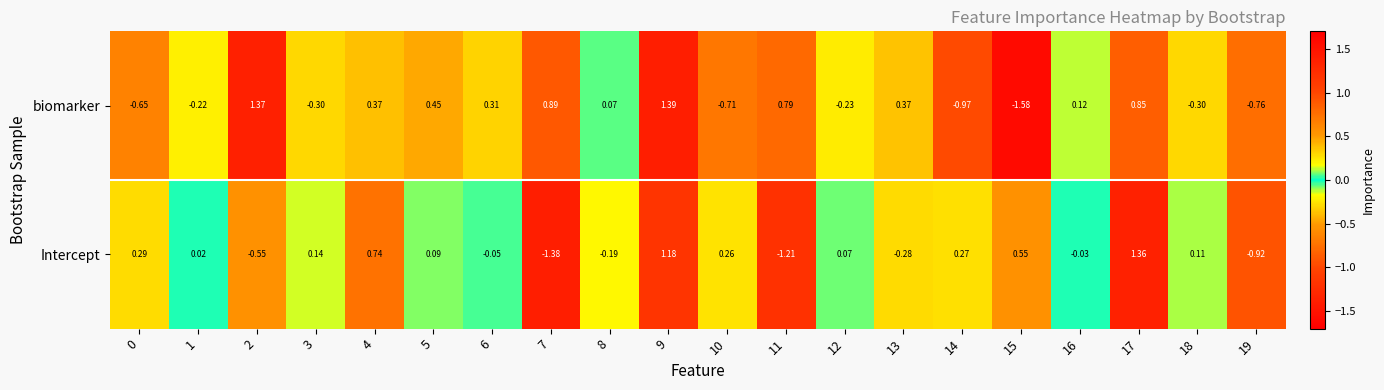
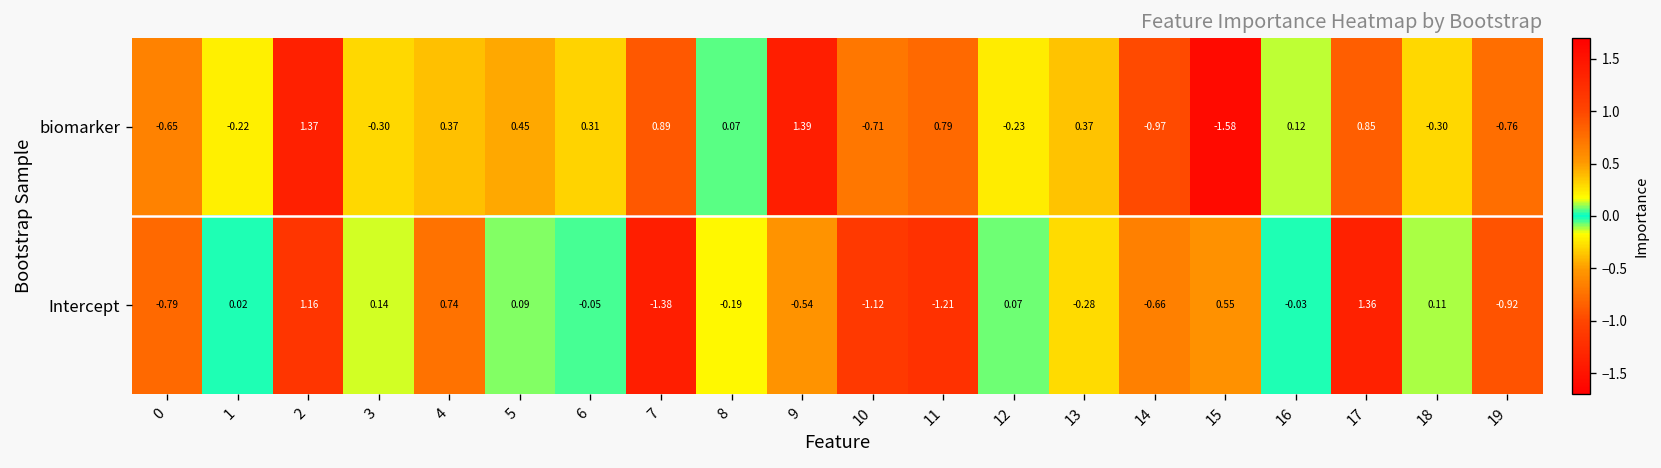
  {
    "biomarker": {
      "0": -0.65,
      "1": -0.22,
      "2": 1.37,
      "3": -0.30,
      "4": 0.37,
      "5": 0.45,
      "6": 0.31,
      "7": 0.89,
      "8": 0.07,
      "9": 1.39,
      "10": -0.71,
      "11": 0.79,
      "12": -0.23,
      "13": 0.37,
      "14": -0.97,
      "15": -1.58,
      "16": 0.12,
      "17": 0.85,
      "18": -0.30,
      "19": -0.76
    },
    "Intercept": {
-     "0": 0.29,
+     "0": -0.79,
      "1": 0.02,
-     "2": -0.55,
+     "2": 1.16,
      "3": 0.14,
      "4": 0.74,
      "5": 0.09,
      "6": -0.05,
      "7": -1.38,
      "8": -0.19,
-     "9": 1.18,
-     "10": 0.26,
+     "9": -0.54,
+     "10": -1.12,
      "11": -1.21,
      "12": 0.07,
      "13": -0.28,
-     "14": 0.27,
+     "14": -0.66,
      "15": 0.55,
      "16": -0.03,
      "17": 1.36,
      "18": 0.11,
      "19": -0.92
    }
  }
